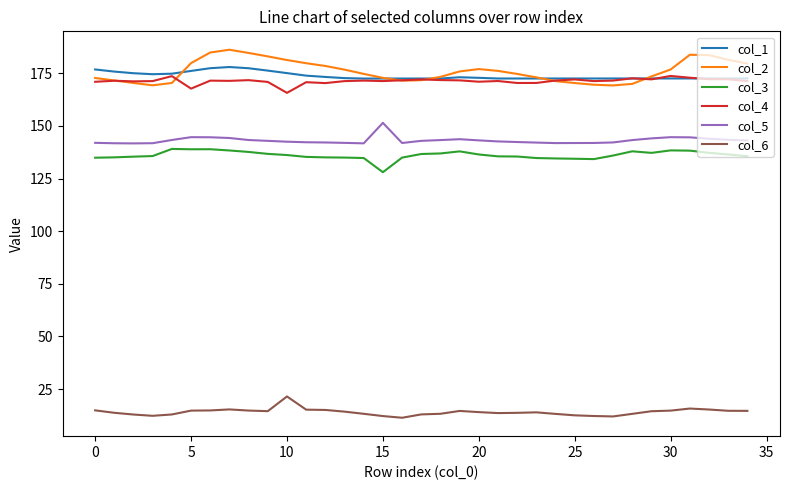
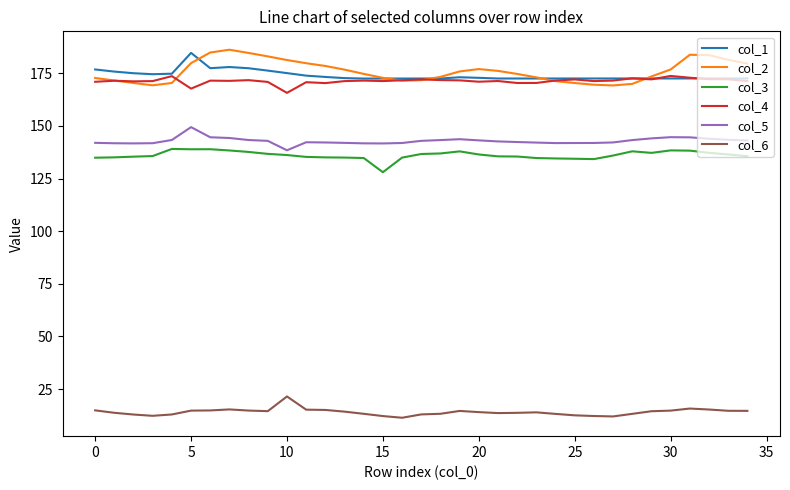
  {
    "col_1": {
      "0": 177,
-     "5": 176,
+     "5": 185,
      "10": 175,
      "20": 173,
      "30": 173
    },
    "col_2": {
      "0": 173,
      "5": 180,
      "10": 181,
      "20": 177,
      "25": 170,
      "30": 177
    },
    "col_3": {
      "0": 135,
      "5": 139,
      "10": 136,
      "15": 128,
      "20": 136,
      "25": 134,
      "30": 138
    },
    "col_4": {
      "0": 171,
      "5": 168,
      "10": 166,
      "15": 171,
      "20": 171,
      "30": 174
    },
    "col_5": {
      "0": 142,
-     "5": 145,
-     "10": 143,
-     "15": 151,
+     "5": 149,
+     "10": 138,
+     "15": 142,
      "20": 143,
      "25": 142,
      "30": 145
    },
    "col_6": {
      "0": 15,
      "5": 15,
      "10": 22,
      "15": 12,
      "20": 14,
      "25": 13,
      "30": 15
    }
  }
